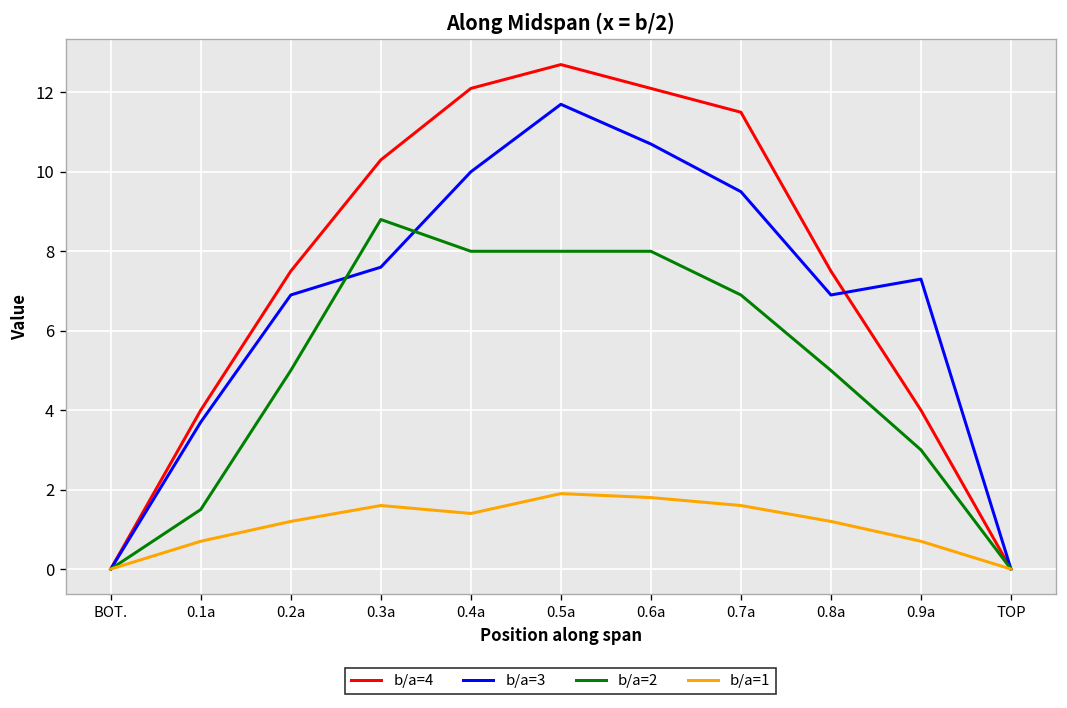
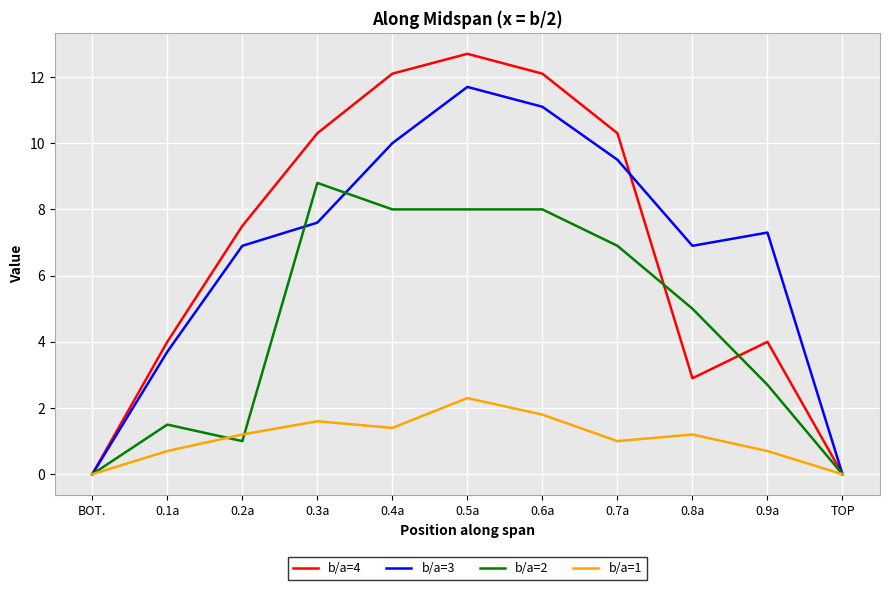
  {
    "b/a=4": {
      "0.1a": 4.0,
      "0.2a": 7.5,
      "0.3a": 10.3,
      "0.4a": 12.1,
      "0.5a": 12.7,
      "0.6a": 12.1,
-     "0.7a": 11.5,
-     "0.8a": 7.5,
+     "0.7a": 10.3,
+     "0.8a": 2.9,
      "0.9a": 4.0
    },
    "b/a=3": {
      "0.1a": 3.7,
      "0.2a": 6.9,
      "0.3a": 7.6,
      "0.4a": 10.0,
      "0.5a": 11.7,
-     "0.6a": 10.7,
+     "0.6a": 11.1,
      "0.7a": 9.5,
      "0.8a": 6.9,
      "0.9a": 7.3
    },
    "b/a=2": {
      "0.1a": 1.5,
-     "0.2a": 5,
+     "0.2a": 1,
      "0.3a": 8.8,
      "0.4a": 8.0,
      "0.5a": 8.0,
      "0.6a": 8.0,
      "0.7a": 6.9,
      "0.8a": 5.0,
-     "0.9a": 3.0
+     "0.9a": 2.7
    },
    "b/a=1": {
      "0.1a": 0.7,
      "0.2a": 1.2,
      "0.3a": 1.6,
      "0.4a": 1.4,
-     "0.5a": 1.9,
+     "0.5a": 2.3,
      "0.6a": 1.8,
-     "0.7a": 1.6,
+     "0.7a": 1.0,
      "0.8a": 1.2,
      "0.9a": 0.7
    }
  }
